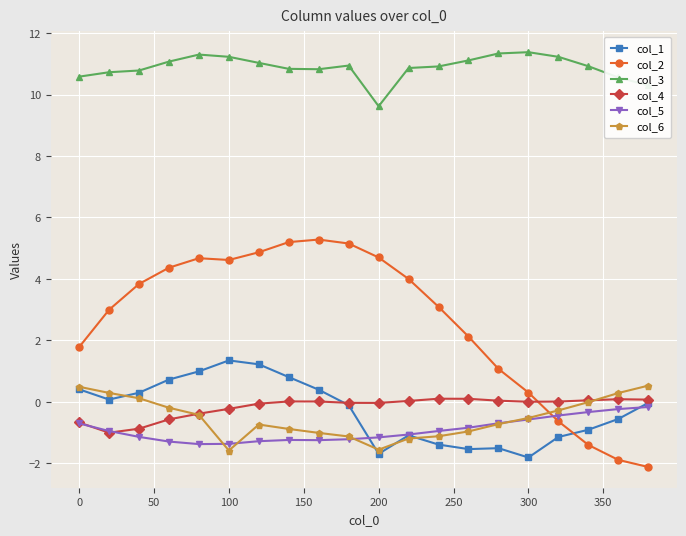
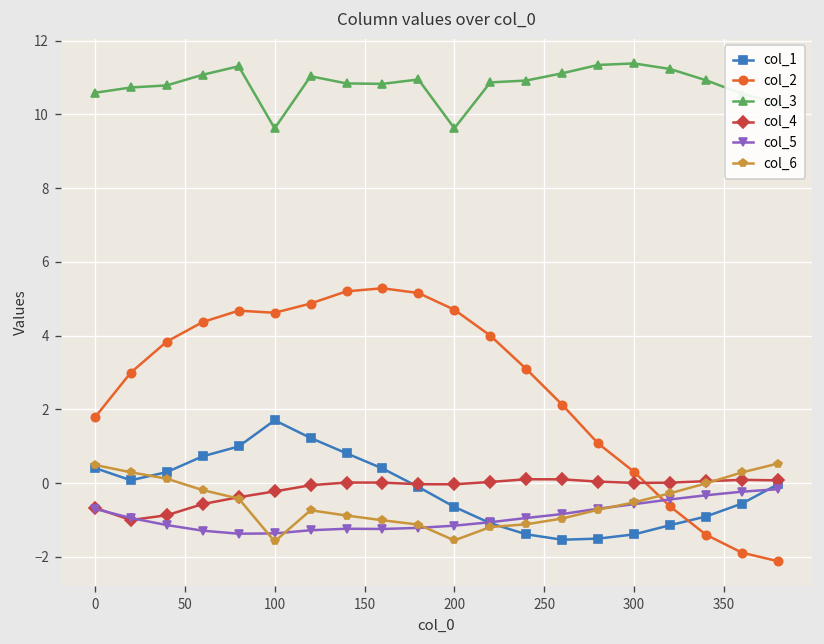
  {
    "col_1": {
      "0": 0.4,
-     "100": 1.3,
-     "200": -1.7,
-     "300": -1.8
+     "100": 1.7,
+     "200": -0.6,
+     "300": -1.4
    },
    "col_3": {
      "0": 10.6,
-     "100": 11.2,
+     "100": 9.6,
      "200": 9.6,
      "300": 11.4
    },
    "col_5": {
      "100": -1.4,
      "200": -1.2
    },
    "col_6": {
      "0": 0.5,
      "100": -1.6,
      "200": -1.6
    }
  }
